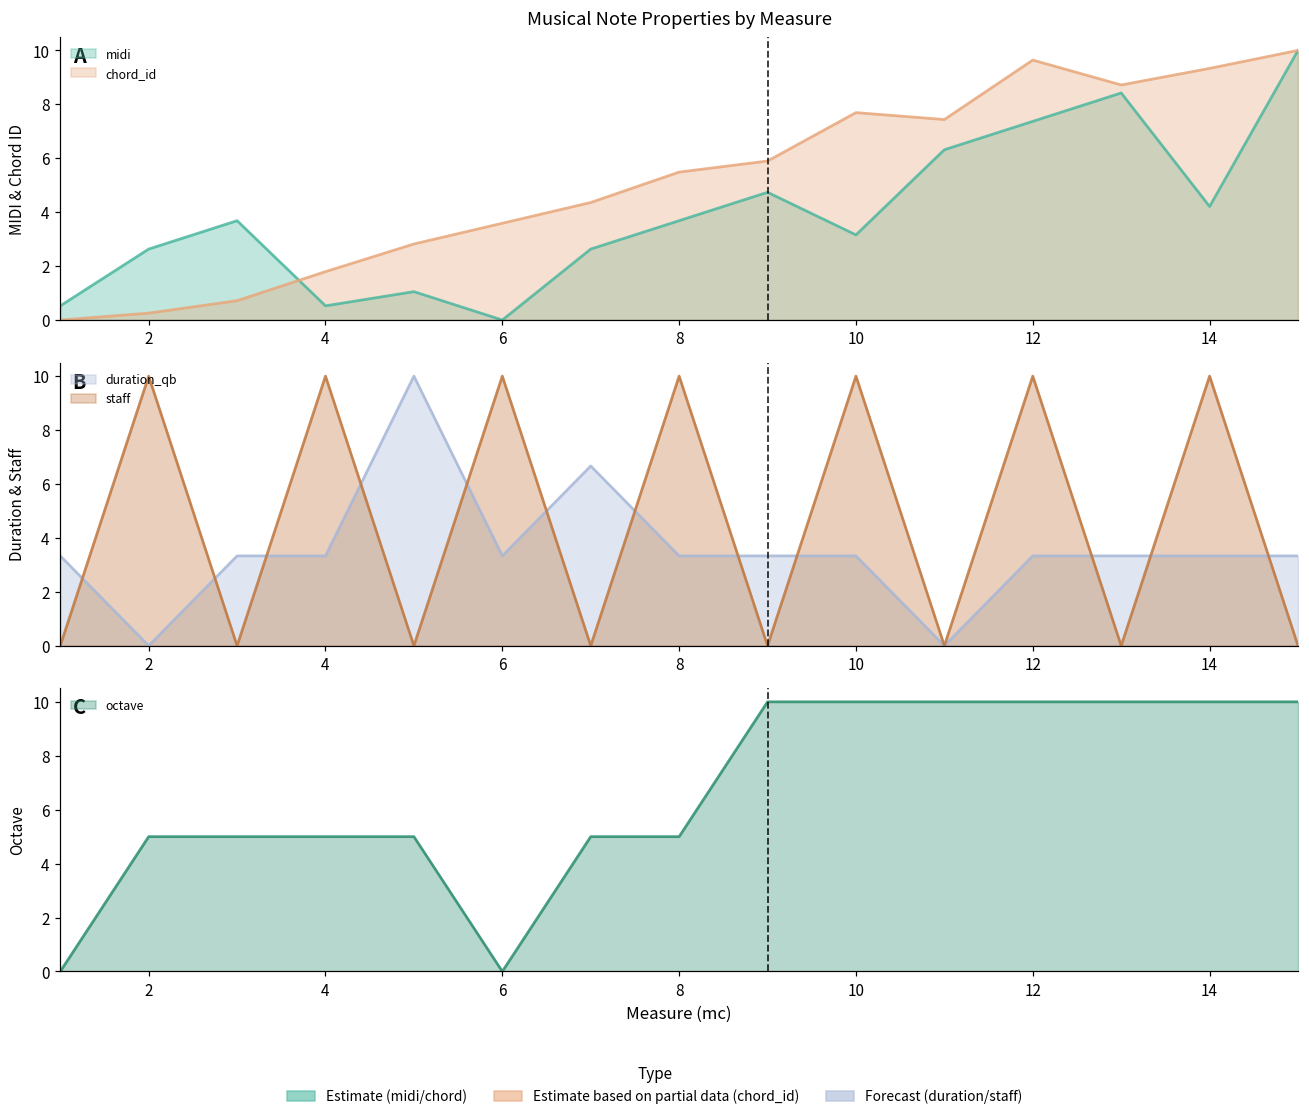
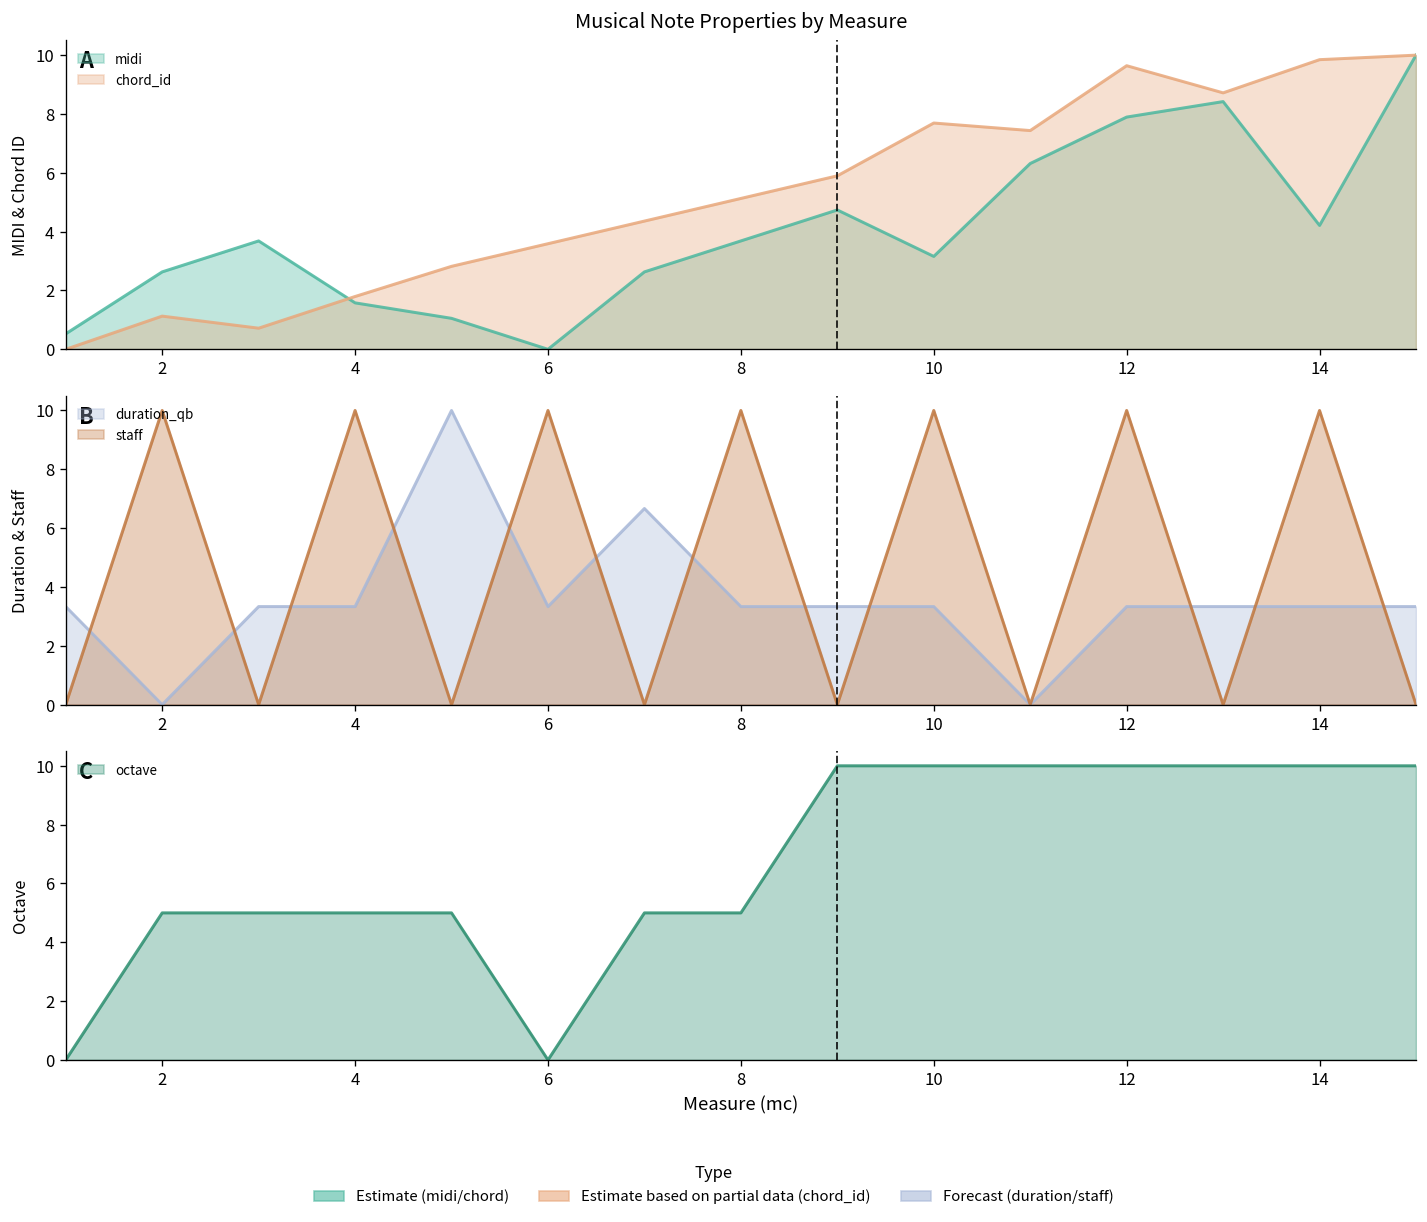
  {
    "Musical Note Properties by Measure": {
      "midi": {
        "2": 2.6,
-       "4": 0.5,
+       "4": 1.6,
        "6": 0.0,
        "8": 3.7,
        "10": 3.2,
-       "12": 7.4,
+       "12": 7.9,
        "14": 4.2
      },
      "chord_id": {
-       "2": 0.3,
+       "2": 1.1,
        "4": 1.8,
        "6": 3.6,
-       "8": 5.5,
+       "8": 5.1,
        "10": 7.7,
        "12": 9.6,
-       "14": 9.3
+       "14": 9.8
      }
    }
  }
